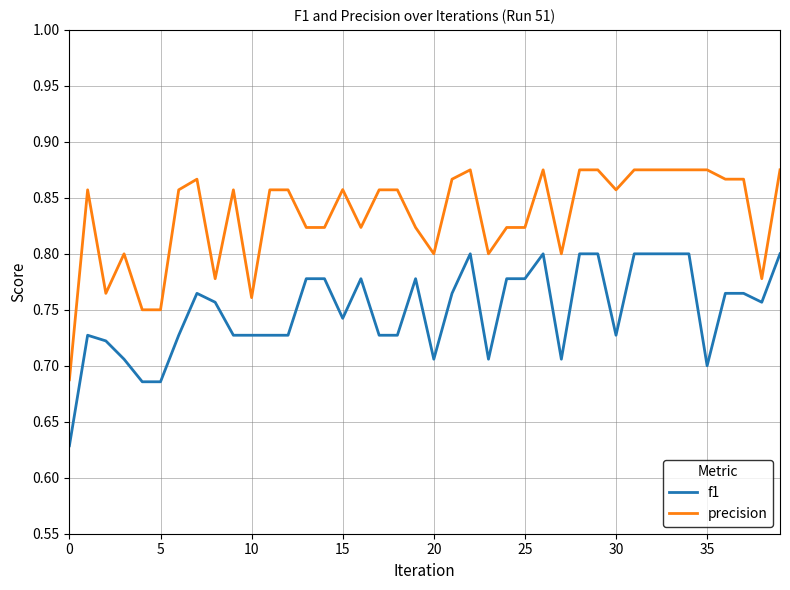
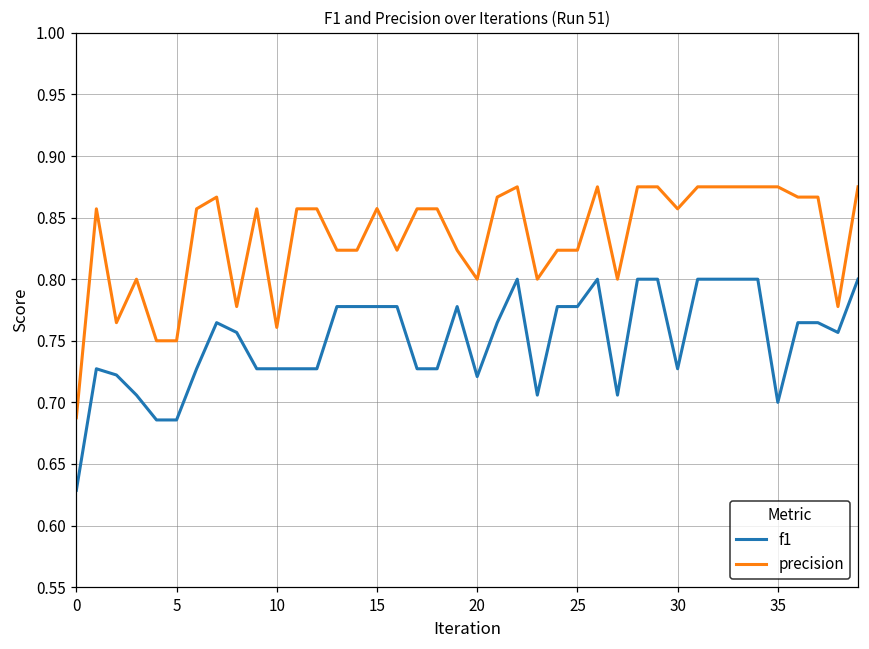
  {
    "f1": {
      "0": 0.629,
      "5": 0.686,
      "10": 0.727,
-     "15": 0.742,
-     "20": 0.706,
+     "15": 0.778,
+     "20": 0.721,
      "25": 0.778,
      "30": 0.727,
      "35": 0.700
    },
    "precision": {
      "0": 0.688,
      "5": 0.750,
      "10": 0.761,
      "15": 0.857,
      "20": 0.800,
      "25": 0.824,
      "30": 0.857,
      "35": 0.875
    }
  }
